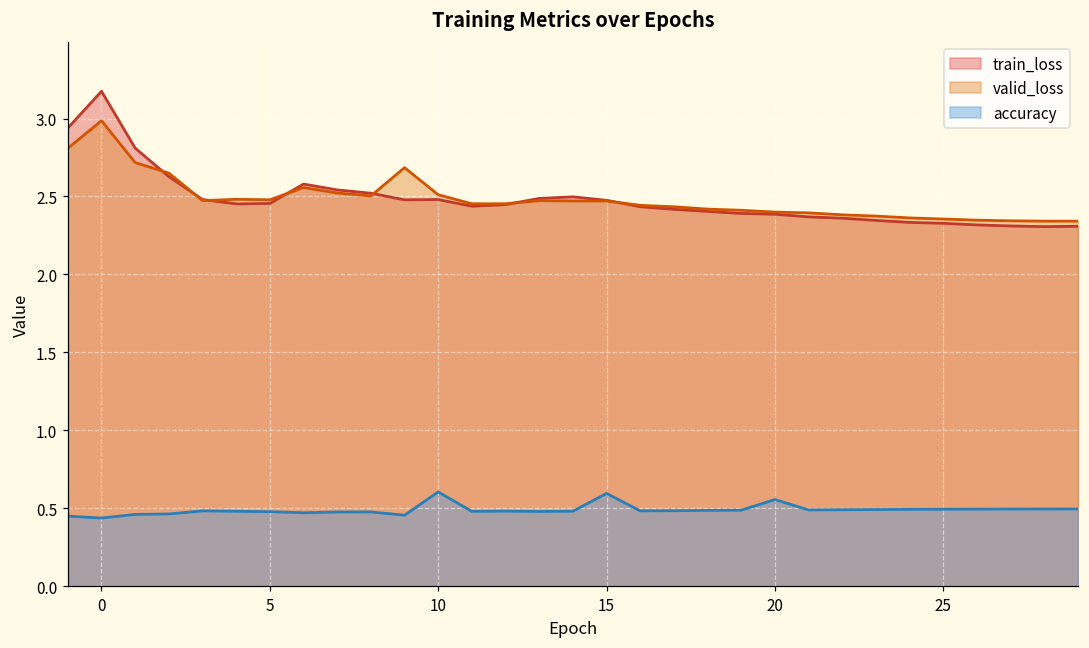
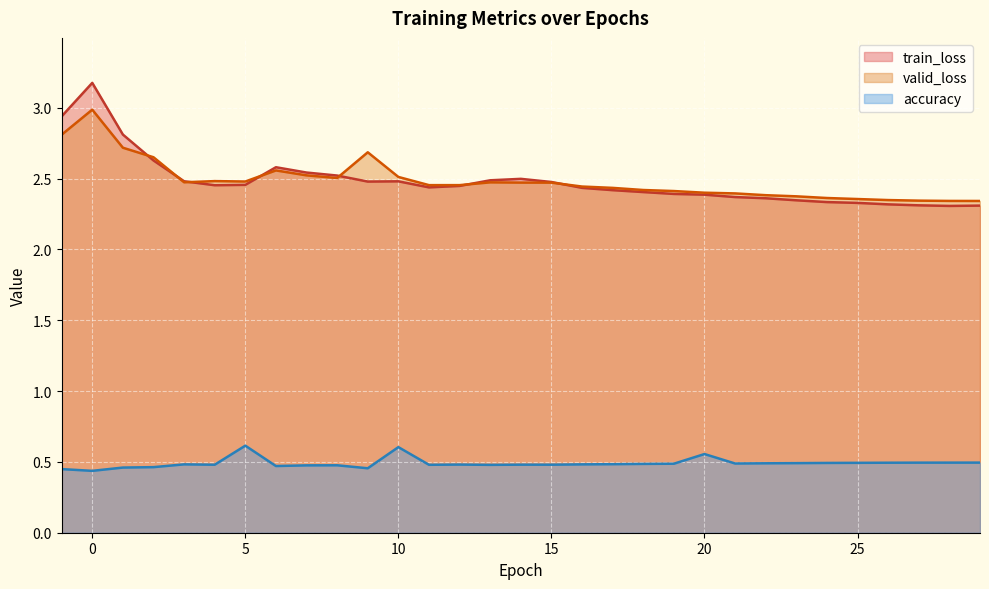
  {
    "accuracy": {
      "0": 0.44,
-     "5": 0.48,
+     "5": 0.61,
      "10": 0.60,
-     "15": 0.59,
+     "15": 0.48,
      "20": 0.56,
      "25": 0.49
    }
  }
